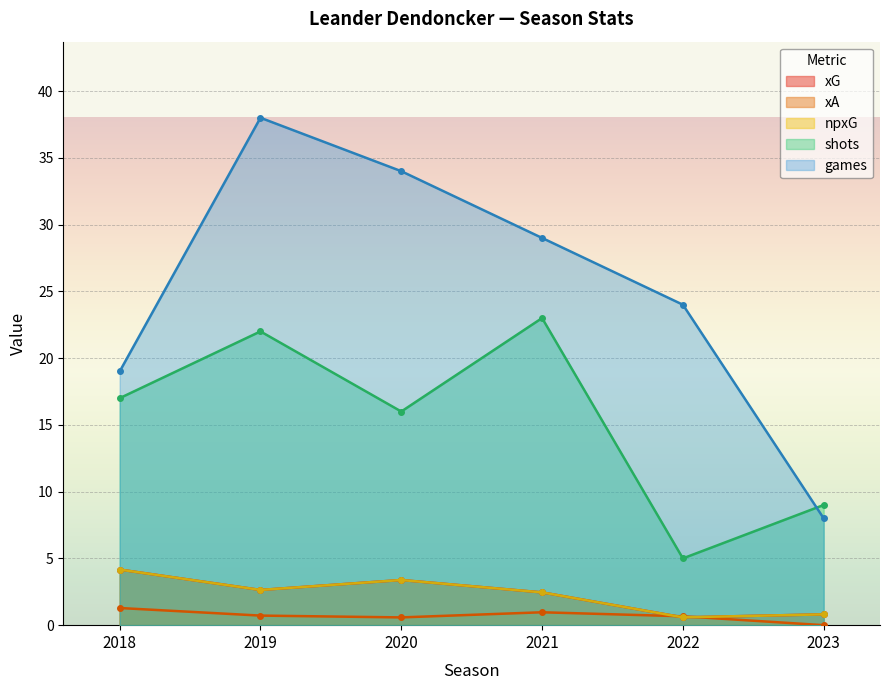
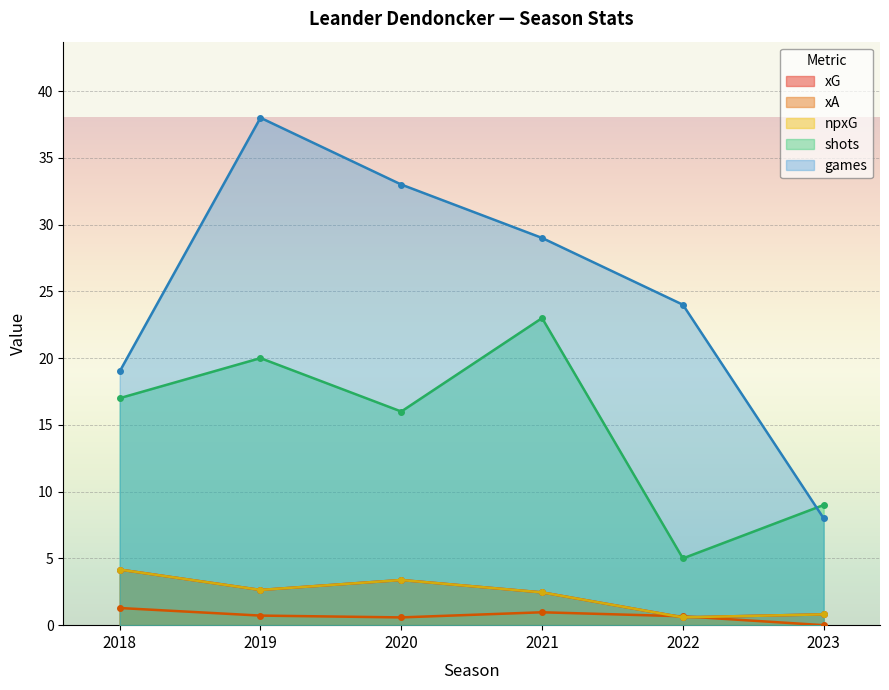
  {
    "shots": {
      "2018": 17,
-     "2019": 22,
+     "2019": 20,
      "2020": 16,
      "2021": 23,
      "2022": 5,
      "2023": 9
    },
    "games": {
      "2018": 19,
      "2019": 38,
-     "2020": 34,
+     "2020": 33,
      "2021": 29,
      "2022": 24,
      "2023": 8
    }
  }
